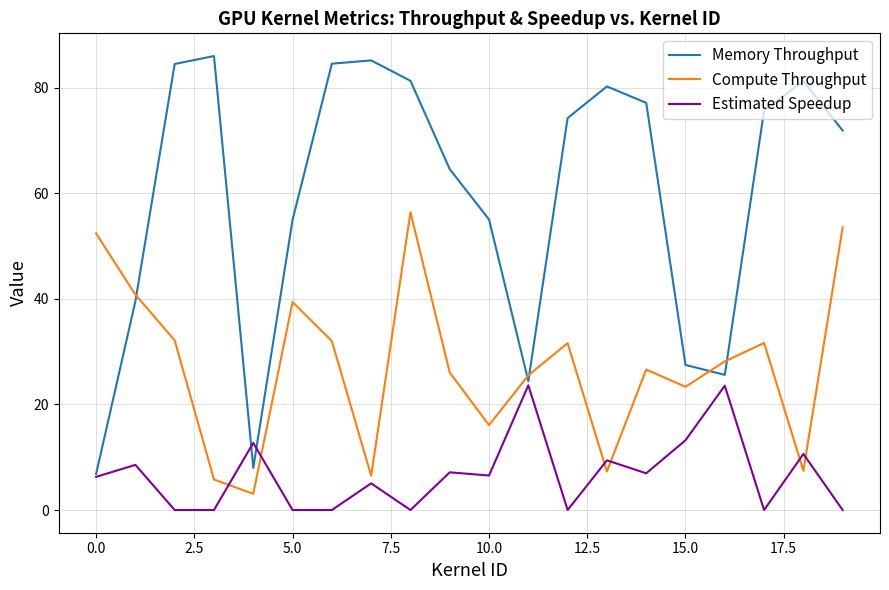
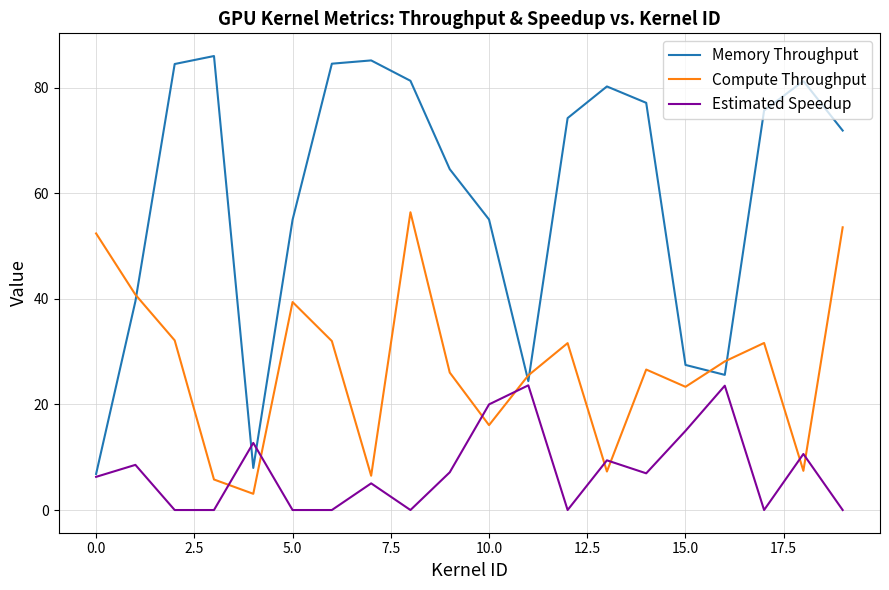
  {
    "Memory Throughput": {
      "0.0": 7,
      "5.0": 55,
      "10.0": 55,
      "15.0": 27
    },
    "Compute Throughput": {
      "0.0": 52,
      "5.0": 39,
      "10.0": 16,
      "15.0": 23
    },
    "Estimated Speedup": {
      "0.0": 6,
      "5.0": 0,
-     "10.0": 7,
-     "15.0": 13
+     "10.0": 20,
+     "15.0": 15
    }
  }
